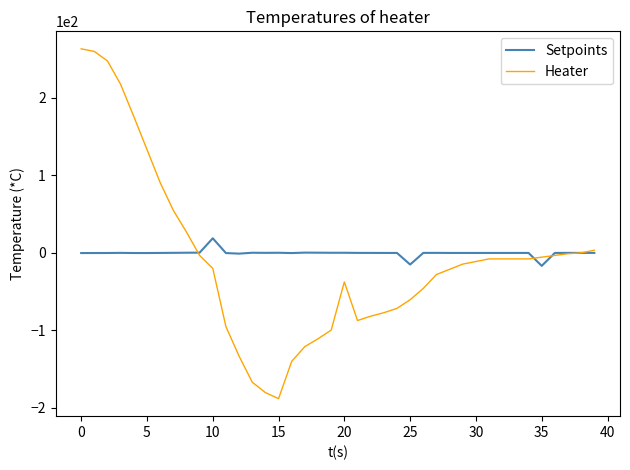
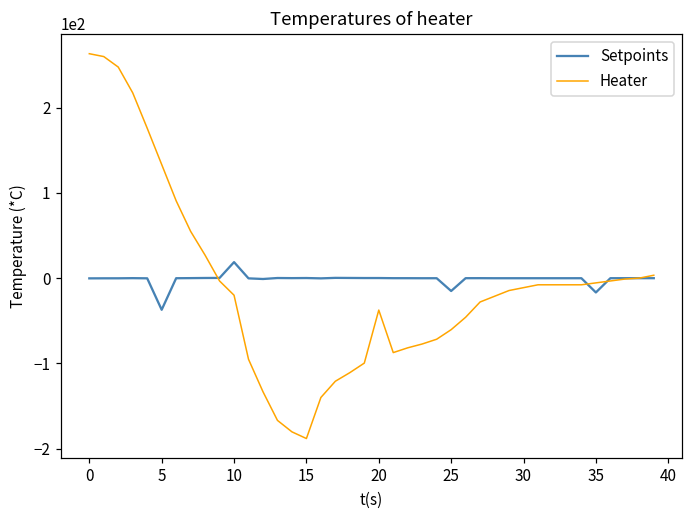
  {
    "Setpoints": {
      "0": 0,
-     "5": 0,
+     "5": -40,
      "10": 20,
      "15": 0,
      "20": 0,
      "25": -20,
      "30": 0,
      "35": -20
    },
    "Heater": {
      "0": 260,
      "5": 130,
      "10": -20,
      "15": -190,
      "20": -40,
      "25": -60,
      "30": -10,
      "35": -10
    }
  }
